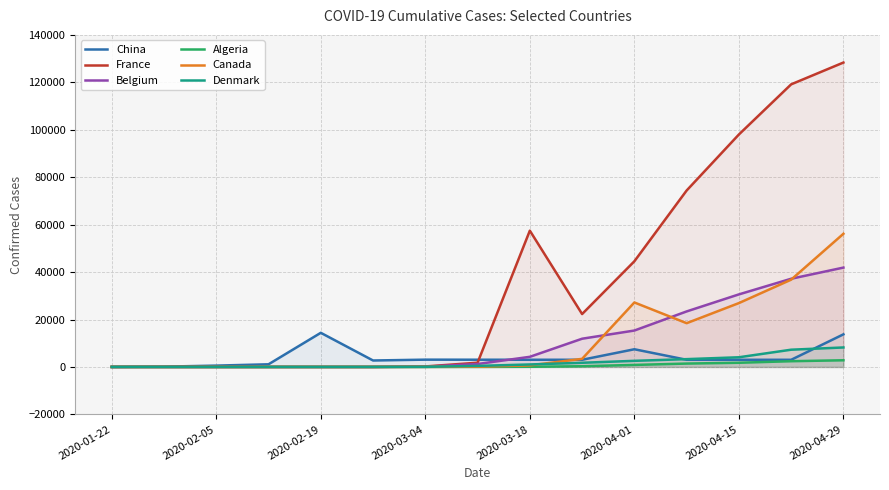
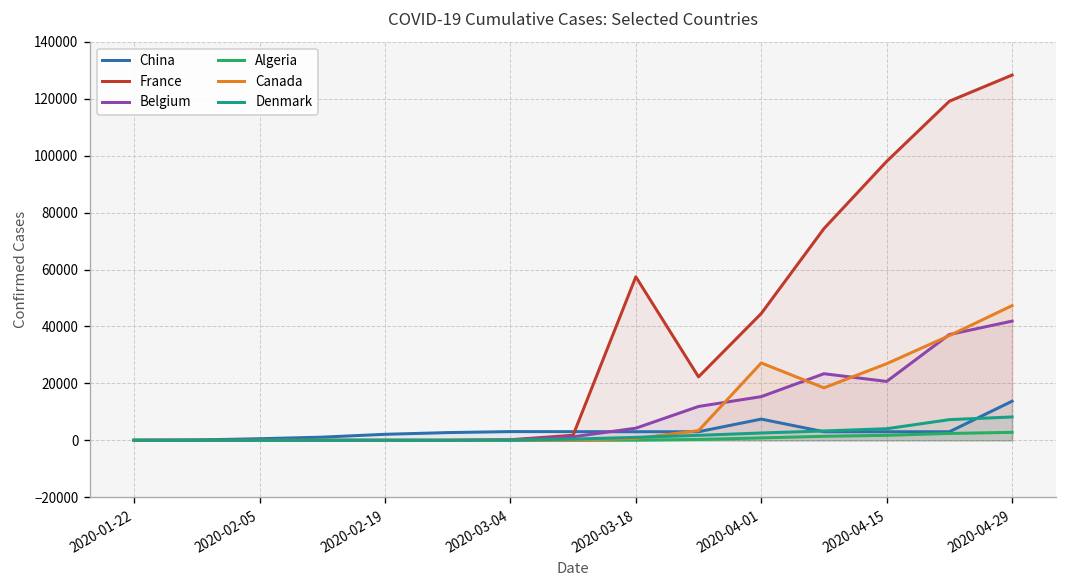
  {
    "China": {
-     "2020-02-19": 14000,
+     "2020-02-19": 2000,
      "2020-03-04": 3000,
      "2020-03-18": 3000,
      "2020-04-01": 7000,
      "2020-04-29": 14000
    },
    "France": {
      "2020-03-18": 57000,
      "2020-04-01": 45000,
      "2020-04-15": 98000,
      "2020-04-29": 128000
    },
    "Belgium": {
      "2020-03-18": 4000,
      "2020-04-01": 15000,
-     "2020-04-15": 31000,
+     "2020-04-15": 21000,
      "2020-04-29": 42000
    },
    "Canada": {
      "2020-04-01": 27000,
      "2020-04-15": 27000,
-     "2020-04-29": 56000
+     "2020-04-29": 47000
    }
  }
